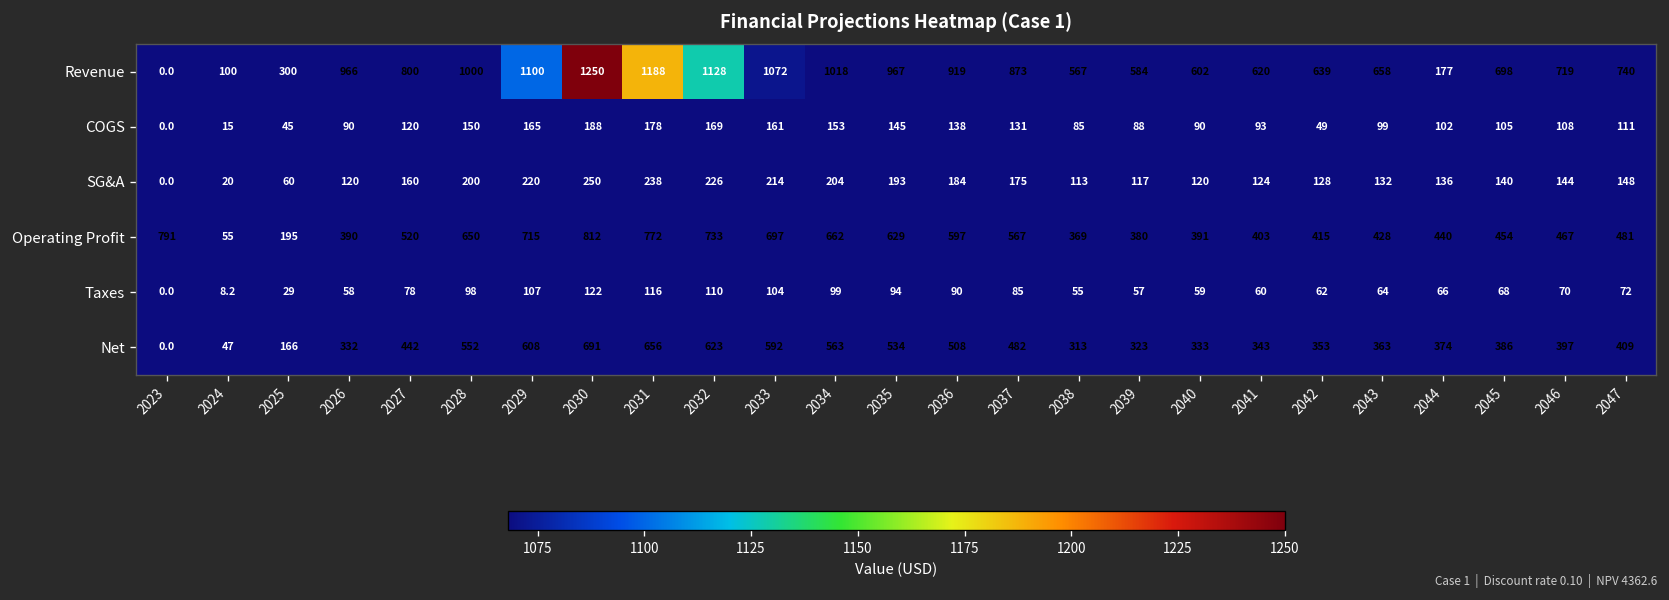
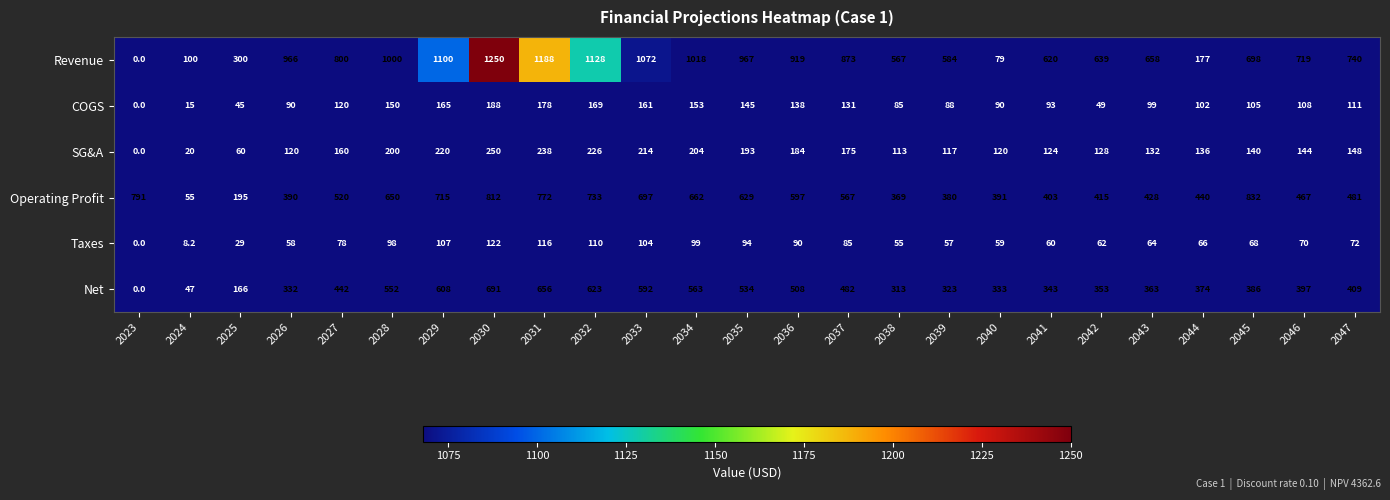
  {
    "Revenue": {
      "2023": 0.0,
      "2024": 100,
      "2025": 300,
      "2026": 966,
      "2027": 800,
      "2028": 1000,
      "2029": 1100,
      "2030": 1250,
      "2031": 1188,
      "2032": 1128,
      "2033": 1072,
      "2034": 1018,
      "2035": 967,
      "2036": 919,
      "2037": 873,
      "2038": 567,
      "2039": 584,
-     "2040": 602,
+     "2040": 79,
      "2041": 620,
      "2042": 639,
      "2043": 658,
      "2044": 177,
      "2045": 698,
      "2046": 719,
      "2047": 740
    },
    "COGS": {
      "2023": 0.0,
      "2024": 15,
      "2025": 45,
      "2026": 90,
      "2027": 120,
      "2028": 150,
      "2029": 165,
      "2030": 188,
      "2031": 178,
      "2032": 169,
      "2033": 161,
      "2034": 153,
      "2035": 145,
      "2036": 138,
      "2037": 131,
      "2038": 85,
      "2039": 88,
      "2040": 90,
      "2041": 93,
      "2042": 49,
      "2043": 99,
      "2044": 102,
      "2045": 105,
      "2046": 108,
      "2047": 111
    },
    "SG&A": {
      "2023": 0.0,
      "2024": 20,
      "2025": 60,
      "2026": 120,
      "2027": 160,
      "2028": 200,
      "2029": 220,
      "2030": 250,
      "2031": 238,
      "2032": 226,
      "2033": 214,
      "2034": 204,
      "2035": 193,
      "2036": 184,
      "2037": 175,
      "2038": 113,
      "2039": 117,
      "2040": 120,
      "2041": 124,
      "2042": 128,
      "2043": 132,
      "2044": 136,
      "2045": 140,
      "2046": 144,
      "2047": 148
    },
    "Operating Profit": {
      "2023": 791,
      "2024": 55,
      "2025": 195,
      "2026": 390,
      "2027": 520,
      "2028": 650,
      "2029": 715,
      "2030": 812,
      "2031": 772,
      "2032": 733,
      "2033": 697,
      "2034": 662,
      "2035": 629,
      "2036": 597,
      "2037": 567,
      "2038": 369,
      "2039": 380,
      "2040": 391,
      "2041": 403,
      "2042": 415,
      "2043": 428,
      "2044": 440,
-     "2045": 454,
+     "2045": 832,
      "2046": 467,
      "2047": 481
    },
    "Taxes": {
      "2023": 0.0,
      "2024": 8.2,
      "2025": 29,
      "2026": 58,
      "2027": 78,
      "2028": 98,
      "2029": 107,
      "2030": 122,
      "2031": 116,
      "2032": 110,
      "2033": 104,
      "2034": 99,
      "2035": 94,
      "2036": 90,
      "2037": 85,
      "2038": 55,
      "2039": 57,
      "2040": 59,
      "2041": 60,
      "2042": 62,
      "2043": 64,
      "2044": 66,
      "2045": 68,
      "2046": 70,
      "2047": 72
    },
    "Net": {
      "2023": 0.0,
      "2024": 47,
      "2025": 166,
      "2026": 332,
      "2027": 442,
      "2028": 552,
      "2029": 608,
      "2030": 691,
      "2031": 656,
      "2032": 623,
      "2033": 592,
      "2034": 563,
      "2035": 534,
      "2036": 508,
      "2037": 482,
      "2038": 313,
      "2039": 323,
      "2040": 333,
      "2041": 343,
      "2042": 353,
      "2043": 363,
      "2044": 374,
      "2045": 386,
      "2046": 397,
      "2047": 409
    }
  }
